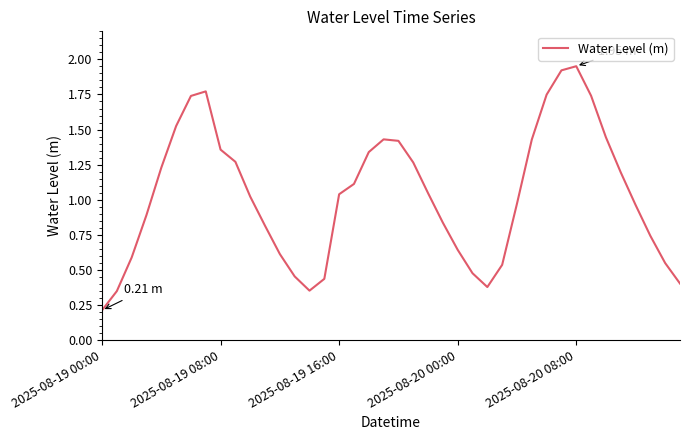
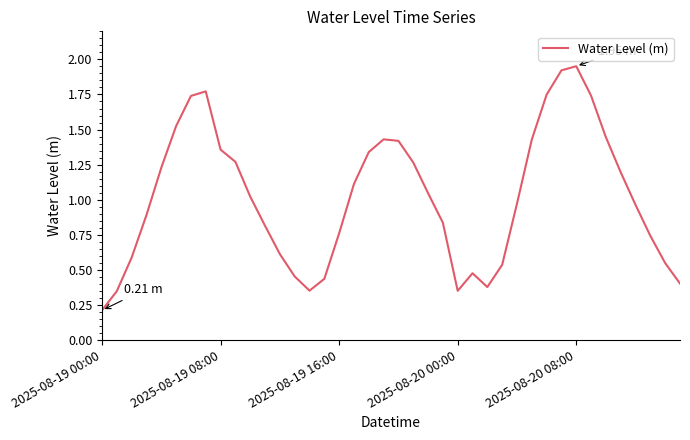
  {
    "2025-08-19 08:00": 1.36,
-   "2025-08-19 16:00": 1.04,
-   "2025-08-20 00:00": 0.64
+   "2025-08-19 16:00": 0.76,
+   "2025-08-20 00:00": 0.35
  }
